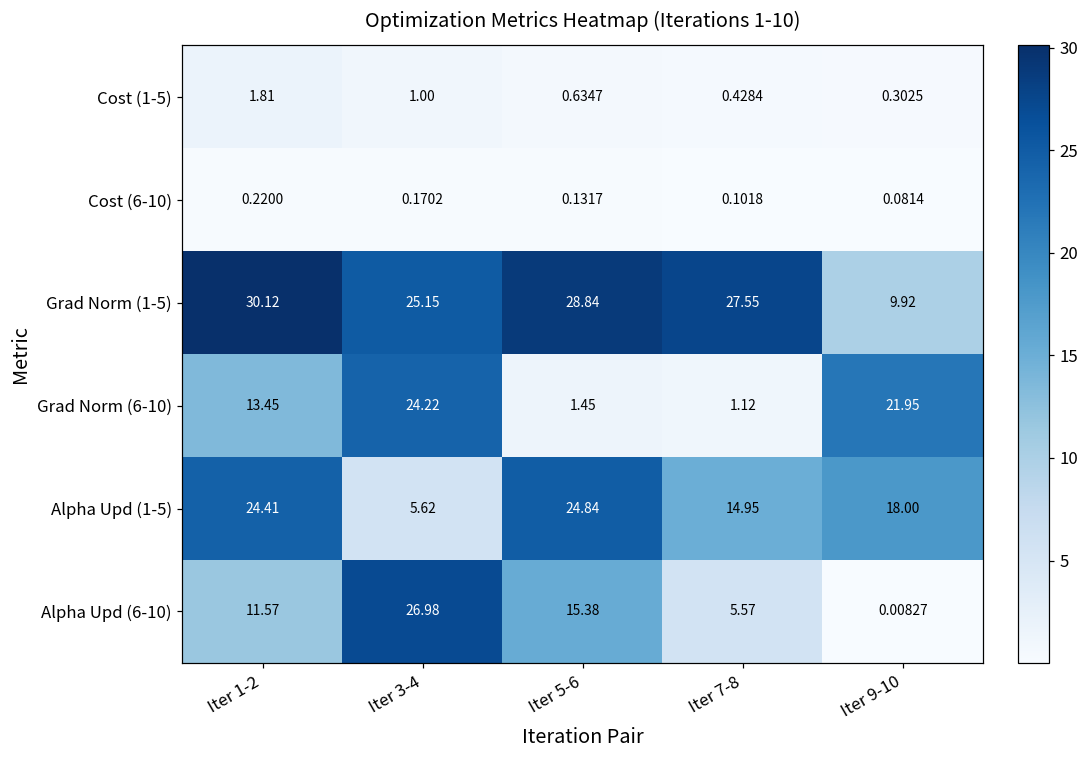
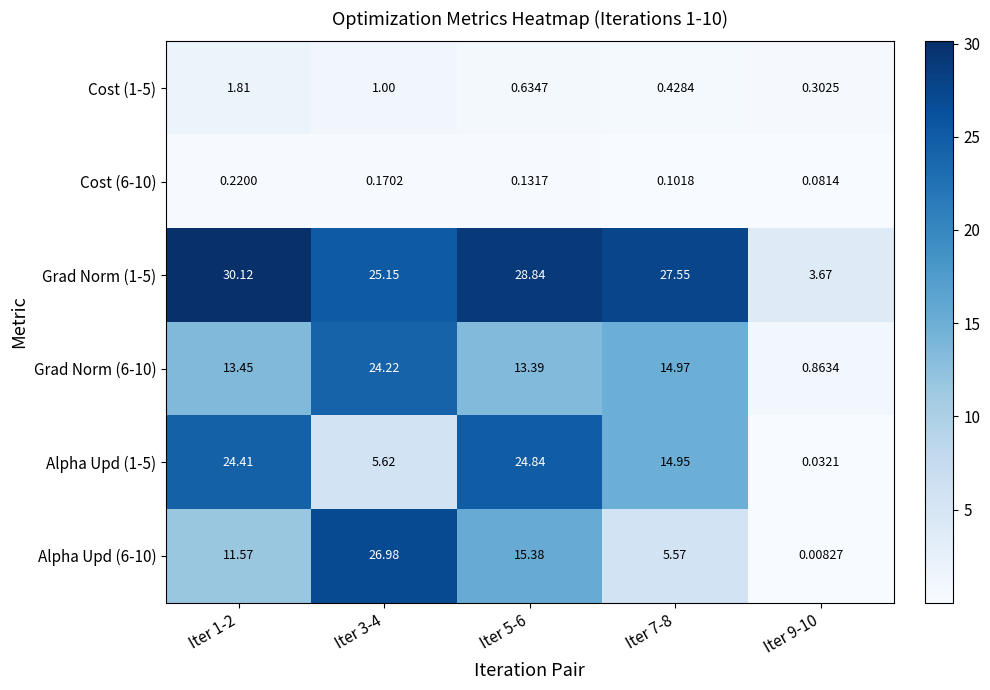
  {
    "Cost (1-5)": {
      "Iter 1-2": 1.81,
      "Iter 3-4": 1.00,
      "Iter 5-6": 0.6347,
      "Iter 7-8": 0.4284,
      "Iter 9-10": 0.3025
    },
    "Cost (6-10)": {
      "Iter 1-2": 0.2200,
      "Iter 3-4": 0.1702,
      "Iter 5-6": 0.1317,
      "Iter 7-8": 0.1018,
      "Iter 9-10": 0.0814
    },
    "Grad Norm (1-5)": {
      "Iter 1-2": 30.12,
      "Iter 3-4": 25.15,
      "Iter 5-6": 28.84,
      "Iter 7-8": 27.55,
-     "Iter 9-10": 9.92
+     "Iter 9-10": 3.67
    },
    "Grad Norm (6-10)": {
      "Iter 1-2": 13.45,
      "Iter 3-4": 24.22,
-     "Iter 5-6": 1.45,
-     "Iter 7-8": 1.12,
-     "Iter 9-10": 21.95
+     "Iter 5-6": 13.39,
+     "Iter 7-8": 14.97,
+     "Iter 9-10": 0.8634
    },
    "Alpha Upd (1-5)": {
      "Iter 1-2": 24.41,
      "Iter 3-4": 5.62,
      "Iter 5-6": 24.84,
      "Iter 7-8": 14.95,
-     "Iter 9-10": 18.00
+     "Iter 9-10": 0.0321
    },
    "Alpha Upd (6-10)": {
      "Iter 1-2": 11.57,
      "Iter 3-4": 26.98,
      "Iter 5-6": 15.38,
      "Iter 7-8": 5.57,
      "Iter 9-10": 0.00827
    }
  }
